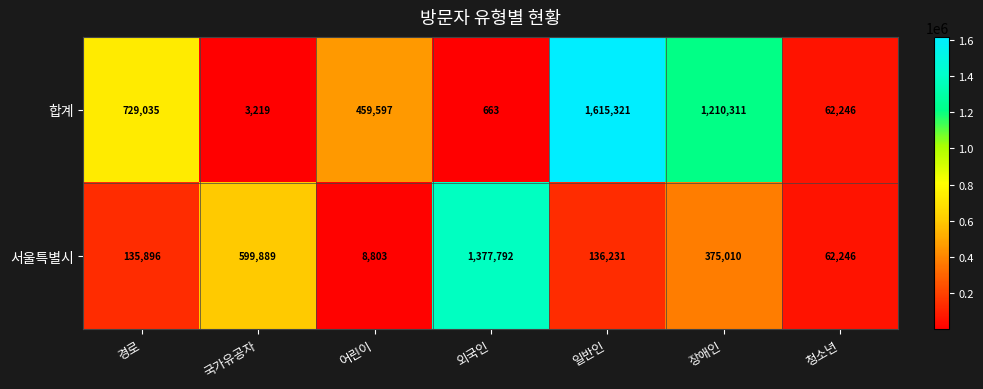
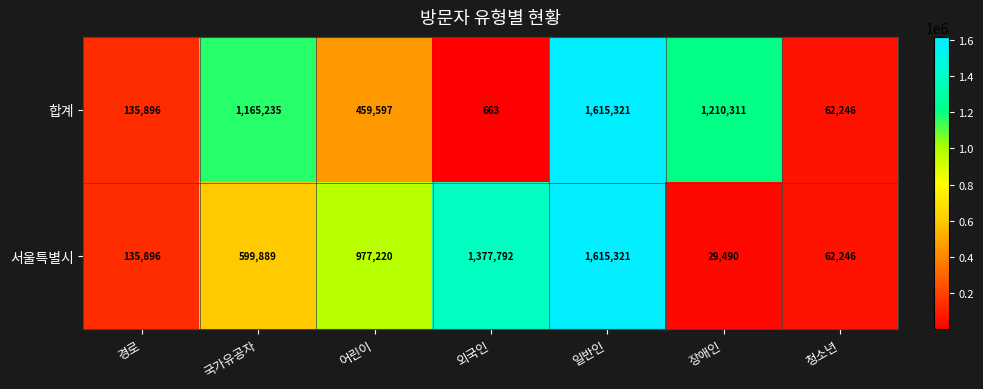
  {
    "합계": {
-     "경로": "729,035",
-     "국가유공자": "3,219",
+     "경로": "135,896",
+     "국가유공자": "1,165,235",
      "어린이": "459,597",
      "외국인": "663",
      "일반인": "1,615,321",
      "장애인": "1,210,311",
      "청소년": "62,246"
    },
    "서울특별시": {
      "경로": "135,896",
      "국가유공자": "599,889",
-     "어린이": "8,803",
+     "어린이": "977,220",
      "외국인": "1,377,792",
-     "일반인": "136,231",
-     "장애인": "375,010",
+     "일반인": "1,615,321",
+     "장애인": "29,490",
      "청소년": "62,246"
    }
  }
